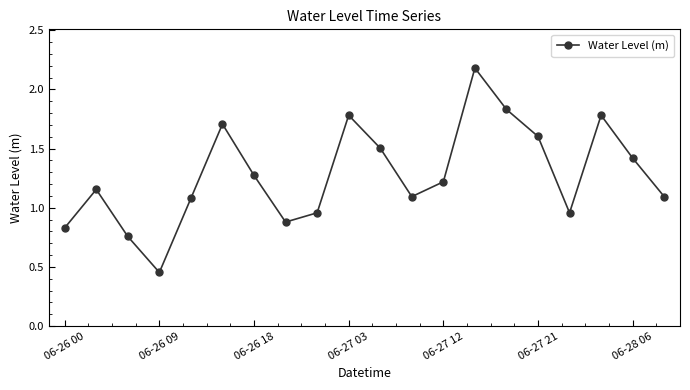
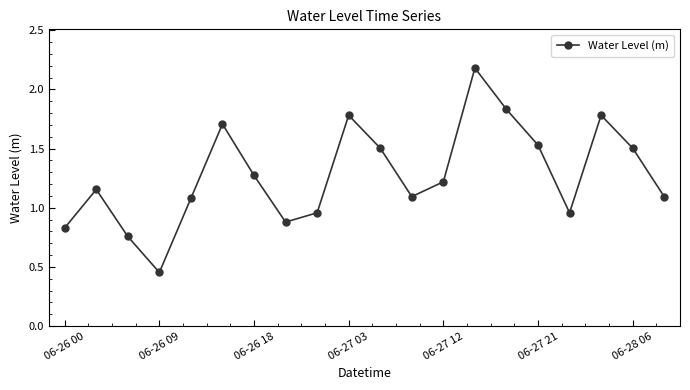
  {
    "06-26 00": 0.83,
    "06-26 09": 0.45,
    "06-26 18": 1.27,
    "06-27 03": 1.78,
    "06-27 12": 1.22,
-   "06-27 21": 1.60,
-   "06-28 06": 1.42
+   "06-27 21": 1.53,
+   "06-28 06": 1.50
  }
